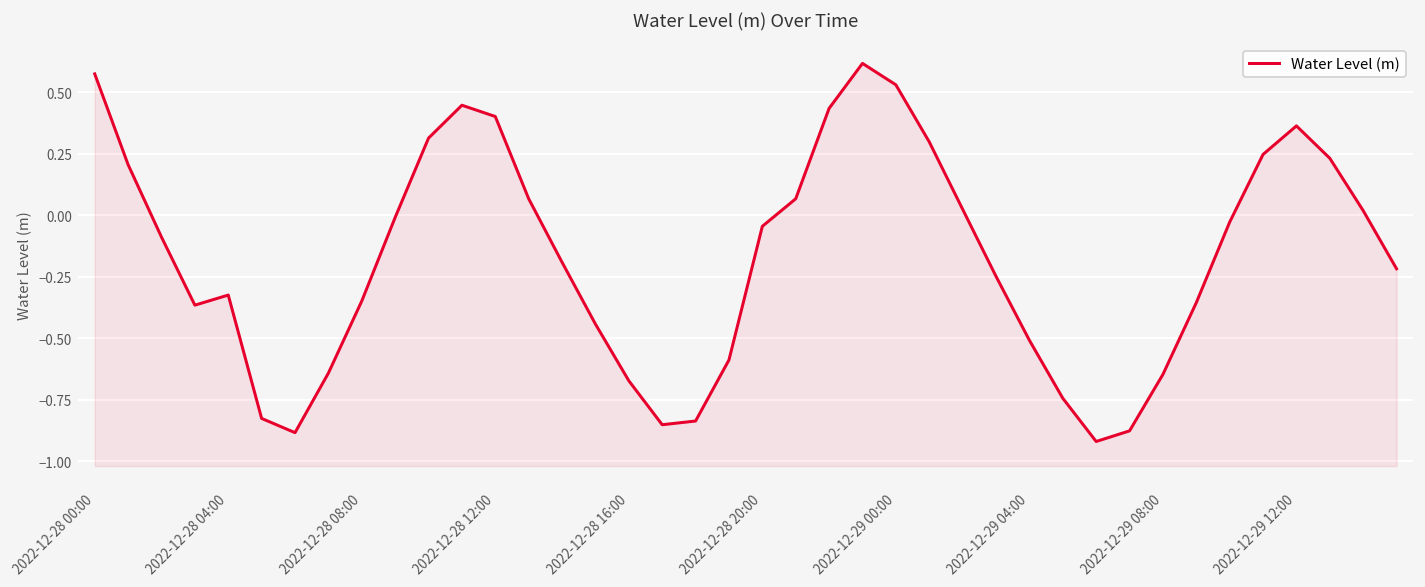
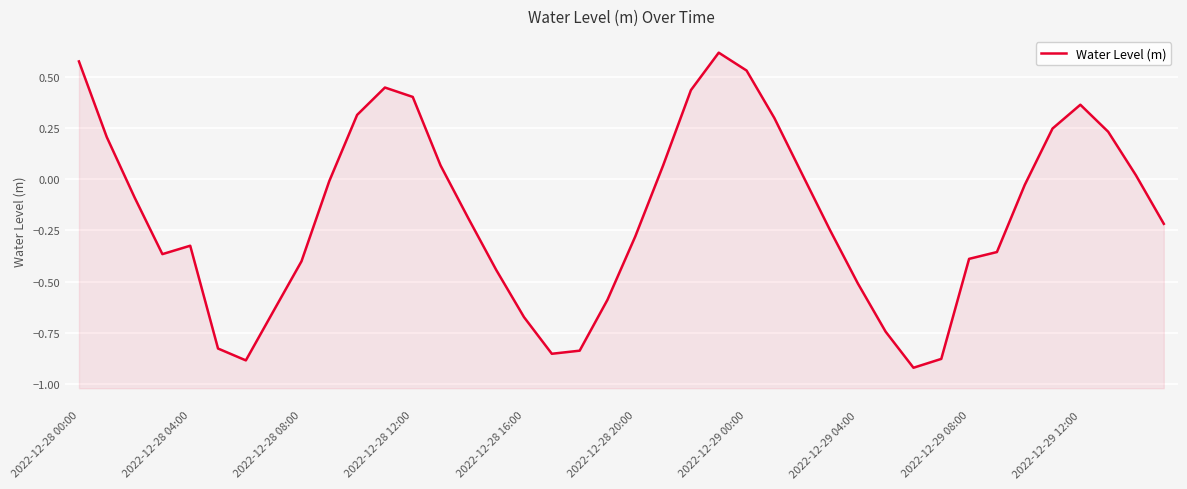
  {
    "2022-12-28 00:00": 0.57,
    "2022-12-28 04:00": -0.33,
-   "2022-12-28 08:00": -0.35,
+   "2022-12-28 08:00": -0.40,
    "2022-12-28 12:00": 0.40,
    "2022-12-28 16:00": -0.67,
-   "2022-12-28 20:00": -0.05,
+   "2022-12-28 20:00": -0.28,
    "2022-12-29 00:00": 0.53,
    "2022-12-29 04:00": -0.51,
-   "2022-12-29 08:00": -0.65,
+   "2022-12-29 08:00": -0.39,
    "2022-12-29 12:00": 0.36
  }
